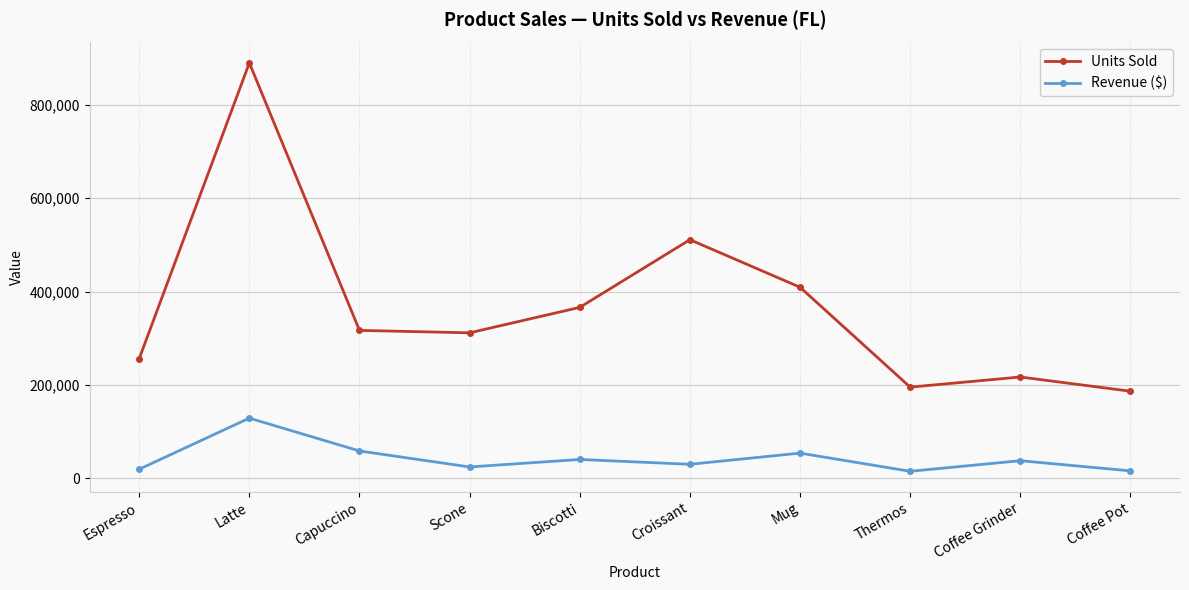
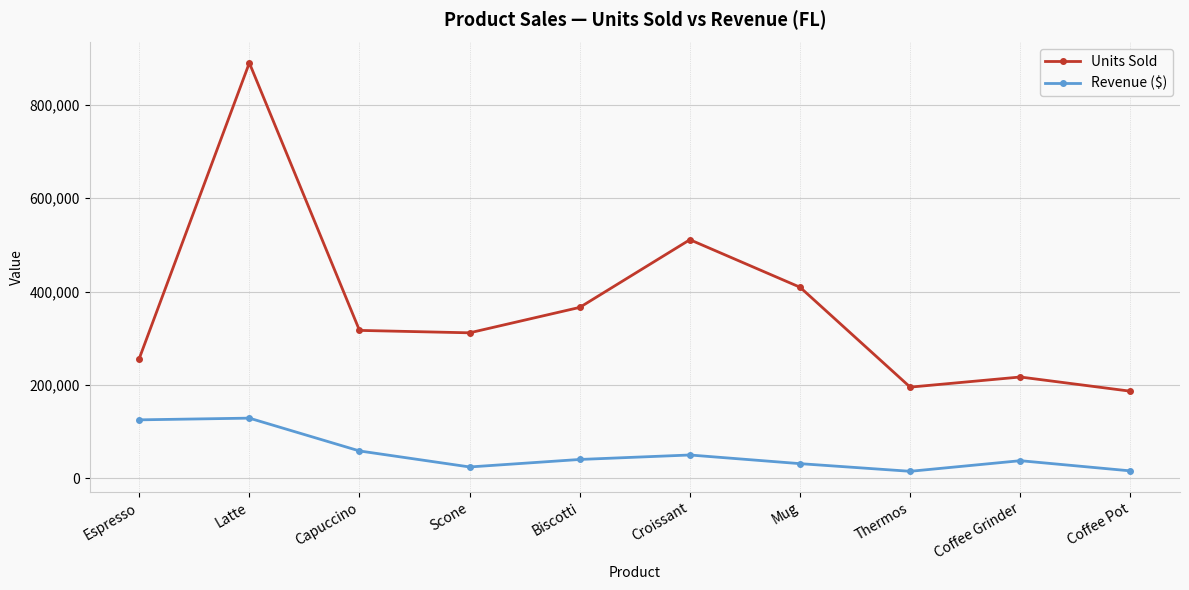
  {
    "Units Sold": {
      "Espresso": "260,000",
      "Latte": "890,000",
      "Capuccino": "320,000",
      "Scone": "310,000",
      "Biscotti": "370,000",
      "Croissant": "510,000",
      "Mug": "410,000",
      "Thermos": "200,000",
      "Coffee Grinder": "220,000",
      "Coffee Pot": "190,000"
    },
    "Revenue ($)": {
-     "Espresso": "20,000",
+     "Espresso": "130,000",
      "Latte": "130,000",
      "Capuccino": "60,000",
      "Scone": "20,000",
      "Biscotti": "40,000",
-     "Croissant": "30,000",
-     "Mug": "50,000",
+     "Croissant": "50,000",
+     "Mug": "30,000",
      "Thermos": "20,000",
      "Coffee Grinder": "40,000",
      "Coffee Pot": "20,000"
    }
  }
